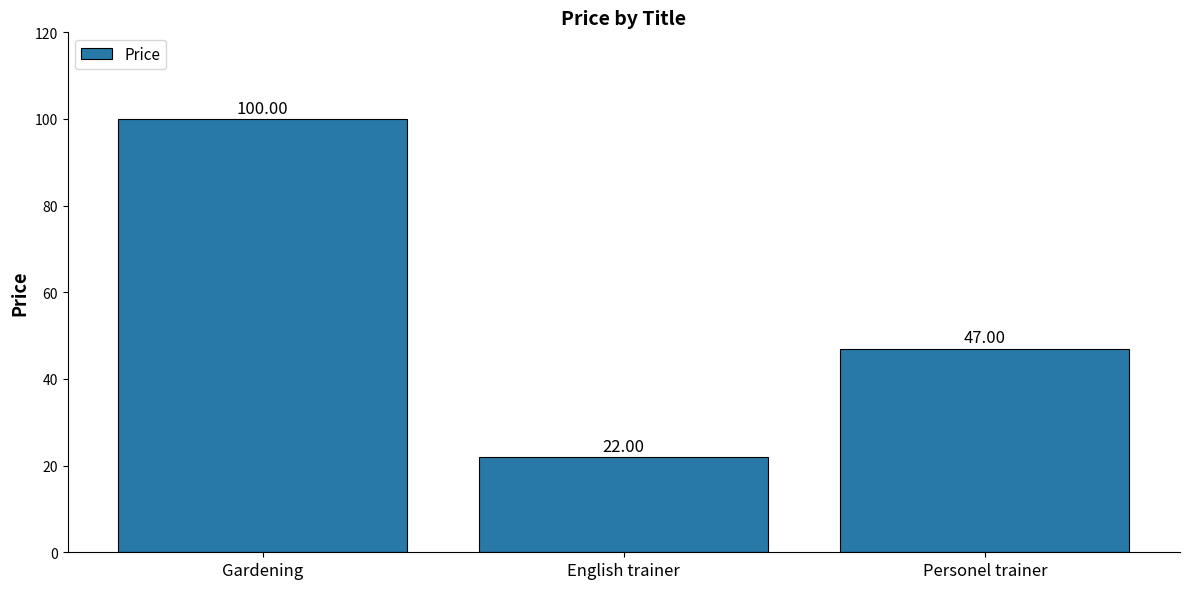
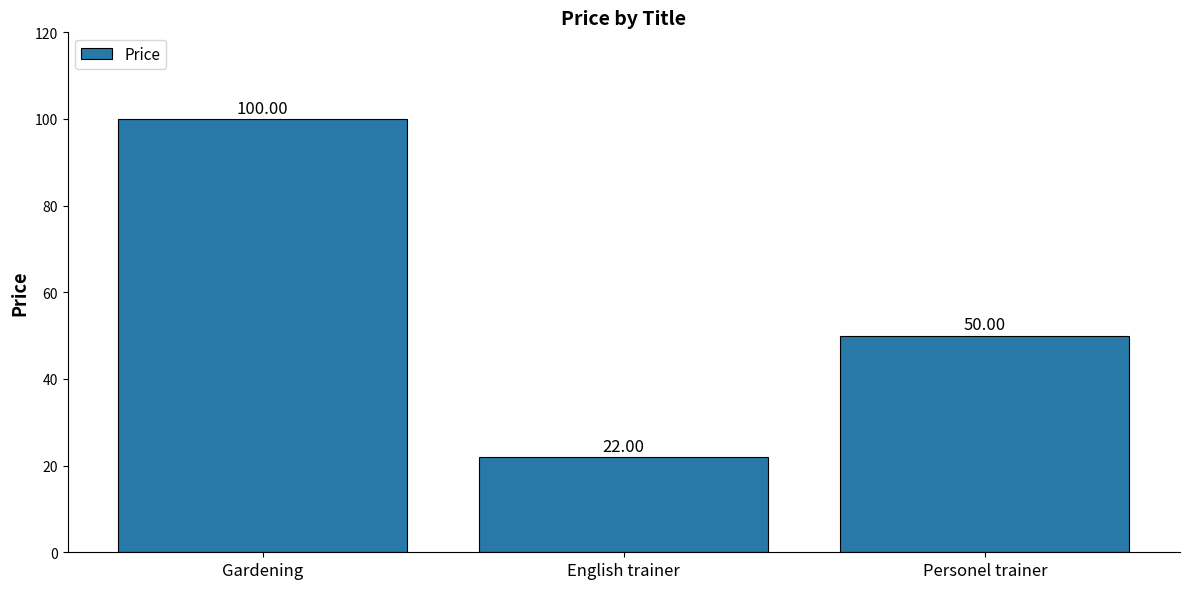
  {
    "Gardening": 100.00,
    "English trainer": 22.00,
-   "Personel trainer": 47.00
+   "Personel trainer": 50.00
  }
